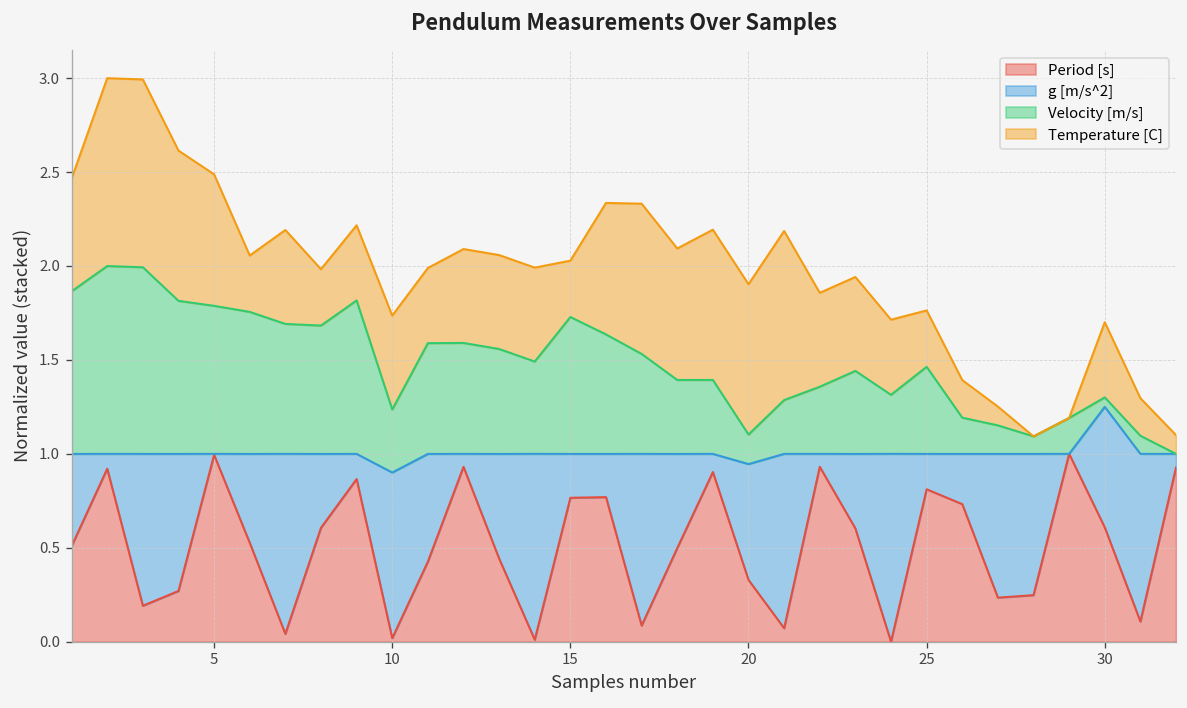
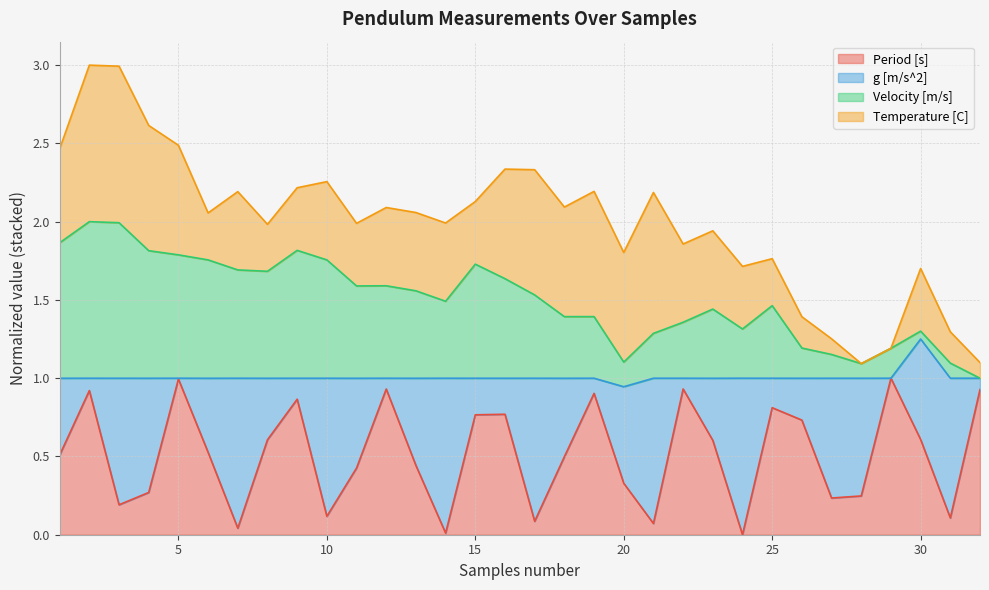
  {
    "Period [s]": {
-     "10": 0.02,
+     "10": 0.12,
      "15": 0.77,
      "20": 0.33,
      "25": 0.81,
      "30": 0.61
    },
    "g [m/s^2]": {
      "10": 0.88,
      "15": 0.23,
      "20": 0.62,
      "25": 0.19,
      "30": 0.64
    },
    "Velocity [m/s]": {
      "5": 0.79,
-     "10": 0.34,
+     "10": 0.76,
      "15": 0.73,
      "20": 0.16,
      "25": 0.46,
      "30": 0.05
    },
    "Temperature [C]": {
      "5": 0.70,
      "10": 0.50,
-     "15": 0.30,
-     "20": 0.80,
+     "15": 0.40,
+     "20": 0.70,
      "25": 0.30,
      "30": 0.40
    }
  }
